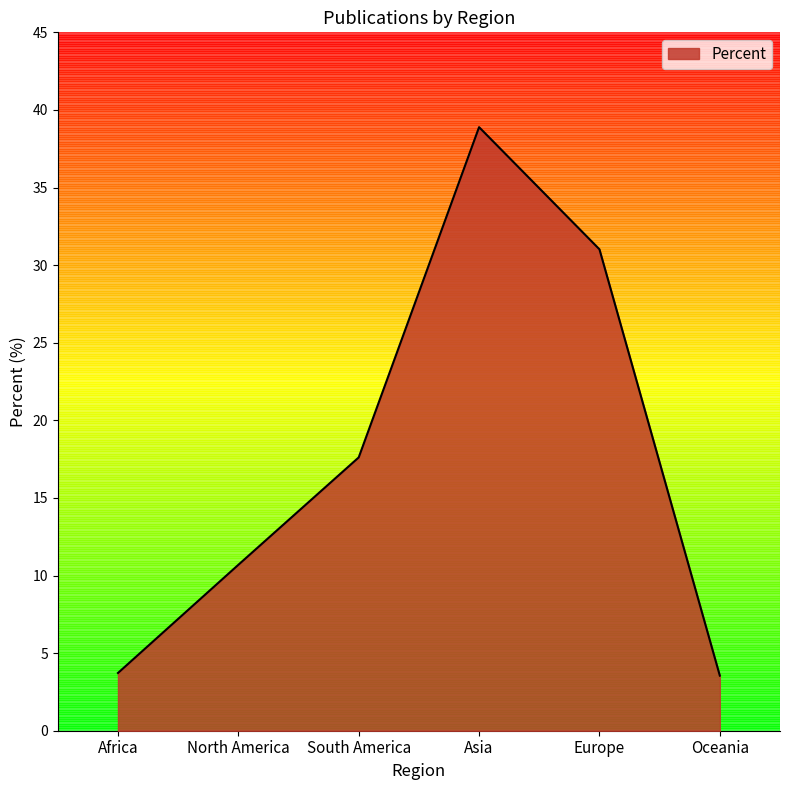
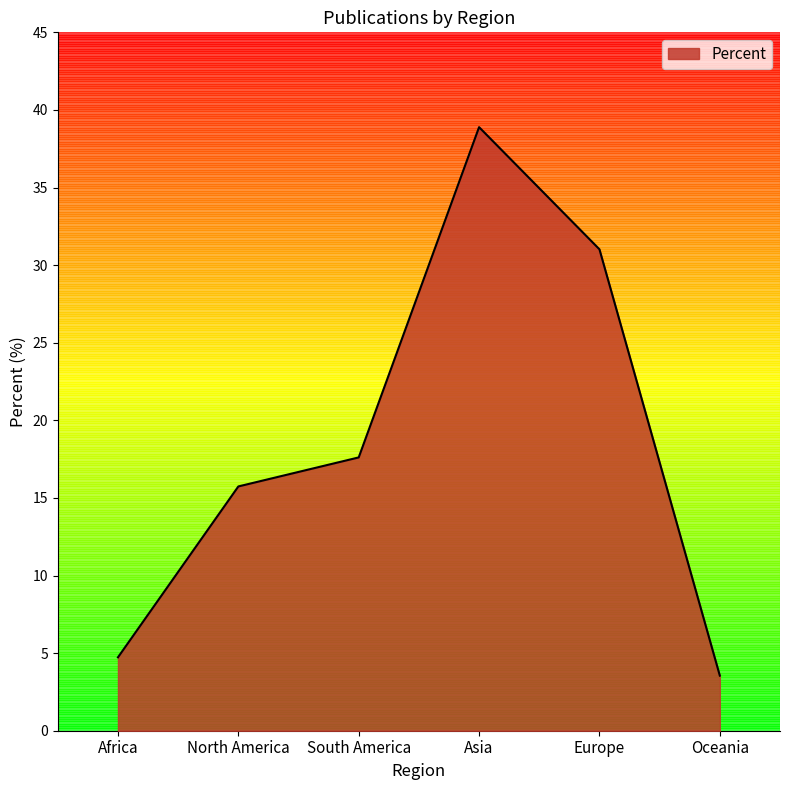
  {
-   "Africa": 3.7,
-   "North America": 10.7,
+   "Africa": 4.7,
+   "North America": 15.7,
    "South America": 17.6,
    "Asia": 38.9,
    "Europe": 31.0,
    "Oceania": 3.6
  }
